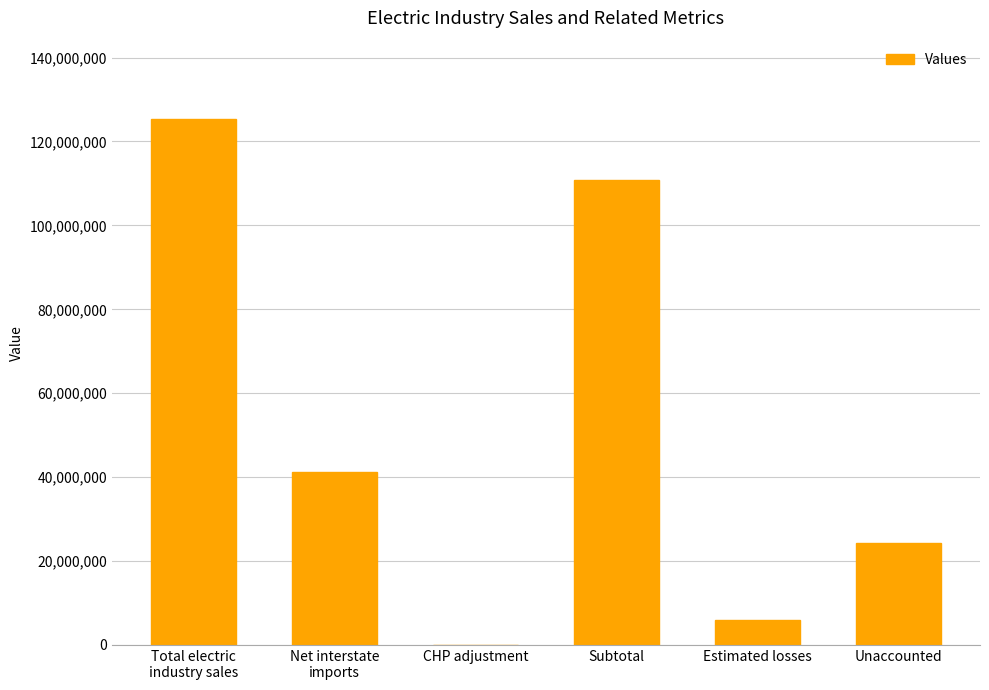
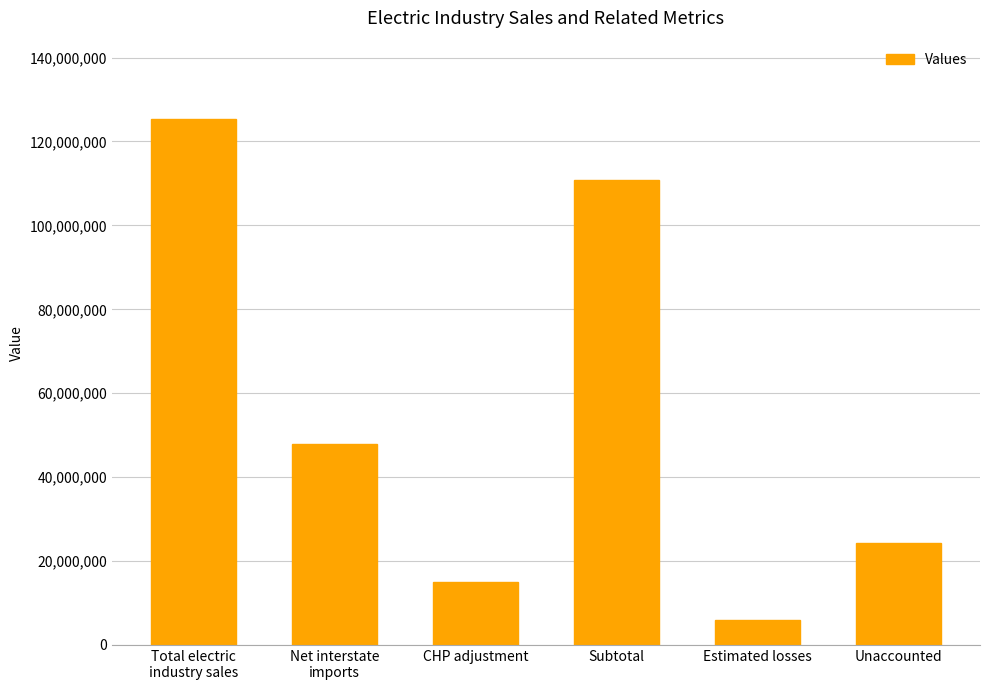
  {
    "Total electric industry sales": "125,000,000",
-   "Net interstate imports": "41,000,000",
-   "CHP adjustment": "0",
+   "Net interstate imports": "48,000,000",
+   "CHP adjustment": "15,000,000",
    "Subtotal": "111,000,000",
    "Estimated losses": "6,000,000",
    "Unaccounted": "24,000,000"
  }
